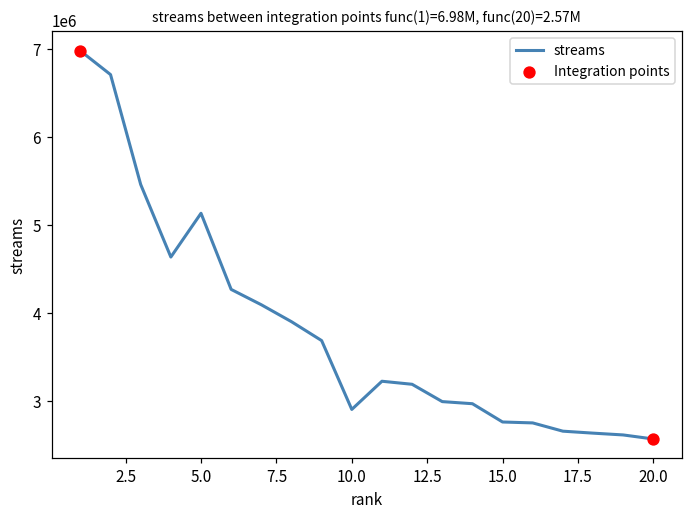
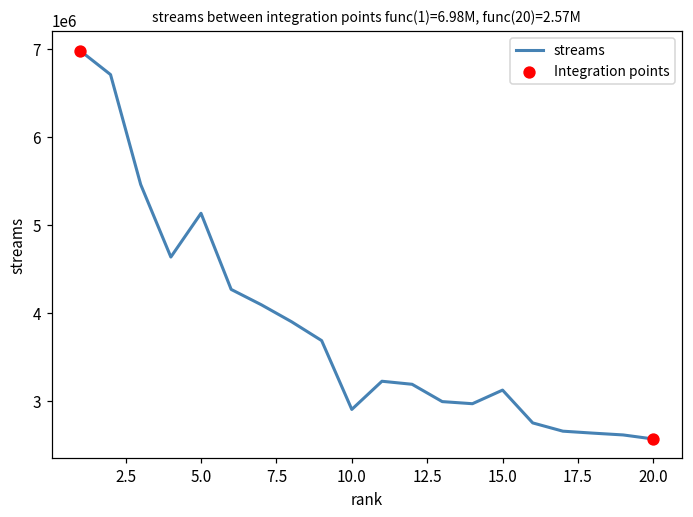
  {
    "streams": {
      "5.0": 5100000,
      "10.0": 2900000,
-     "15.0": 2800000
+     "15.0": 3100000
    }
  }
